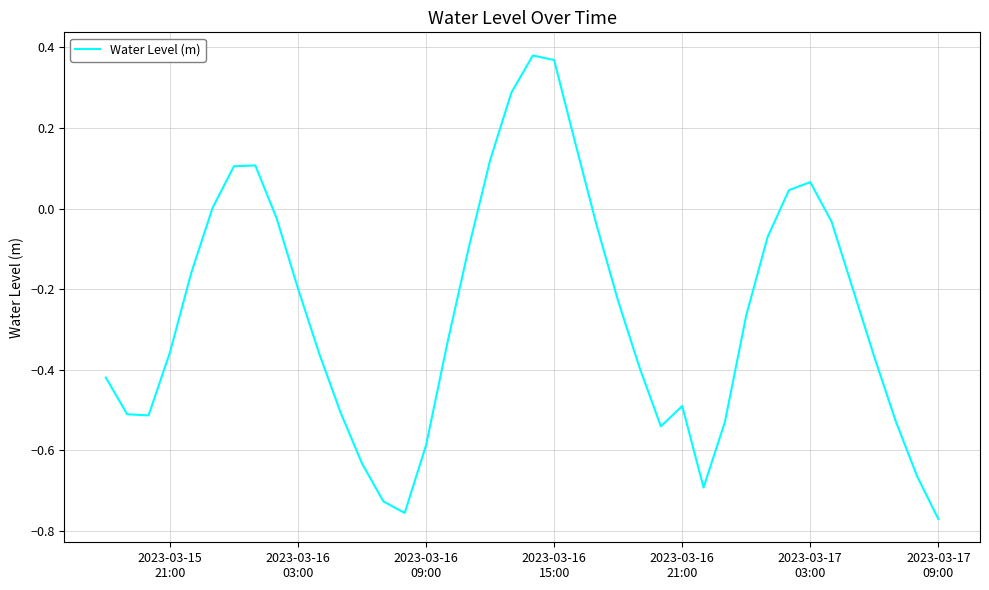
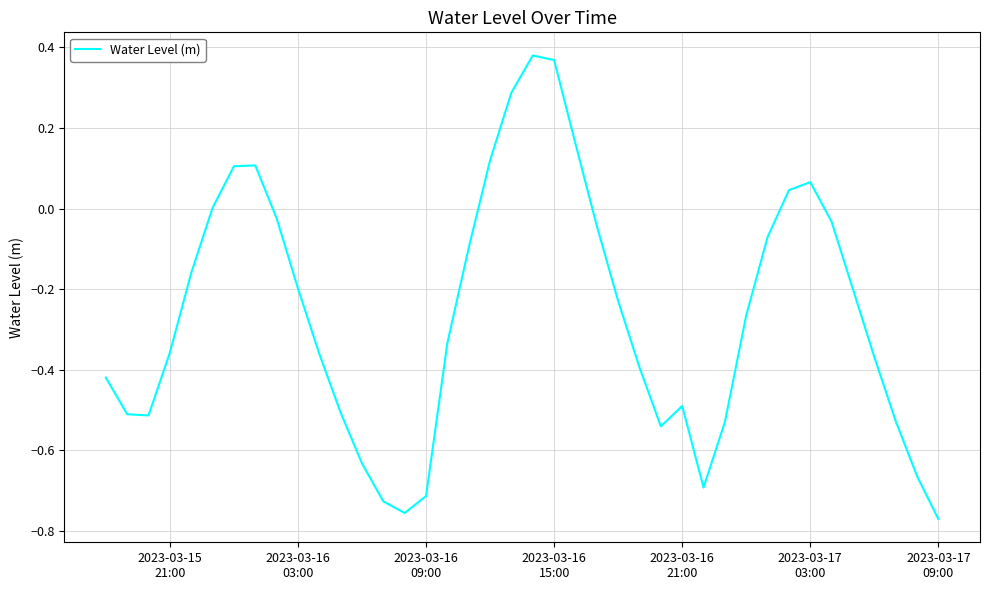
  {
    "2023-03-15 21:00": -0.36,
    "2023-03-16 03:00": -0.20,
-   "2023-03-16 09:00": -0.59,
+   "2023-03-16 09:00": -0.71,
    "2023-03-16 15:00": 0.37,
    "2023-03-16 21:00": -0.49,
    "2023-03-17 03:00": 0.07,
    "2023-03-17 09:00": -0.77
  }
